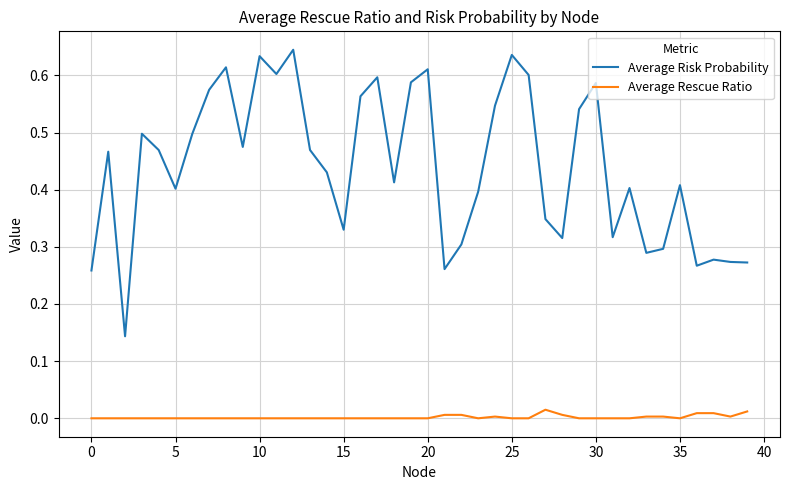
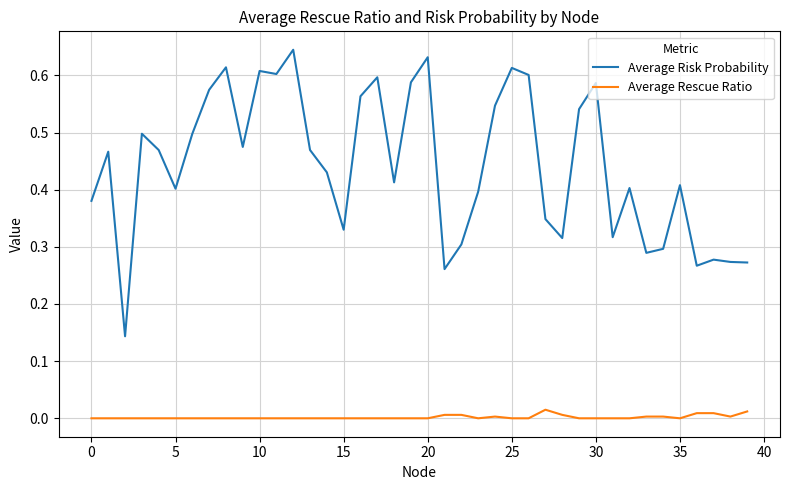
  {
    "Average Risk Probability": {
-     "0": 0.26,
+     "0": 0.38,
      "5": 0.40,
-     "10": 0.63,
+     "10": 0.61,
      "15": 0.33,
-     "20": 0.61,
-     "25": 0.64,
+     "20": 0.63,
+     "25": 0.61,
      "35": 0.41
    },
    "Average Rescue Ratio": {
      "0": 0.00,
      "5": 0.00,
      "10": 0.00,
      "15": 0.00,
      "20": 0.00,
      "25": 0.00,
      "30": 0.00,
      "35": 0.00
    }
  }
